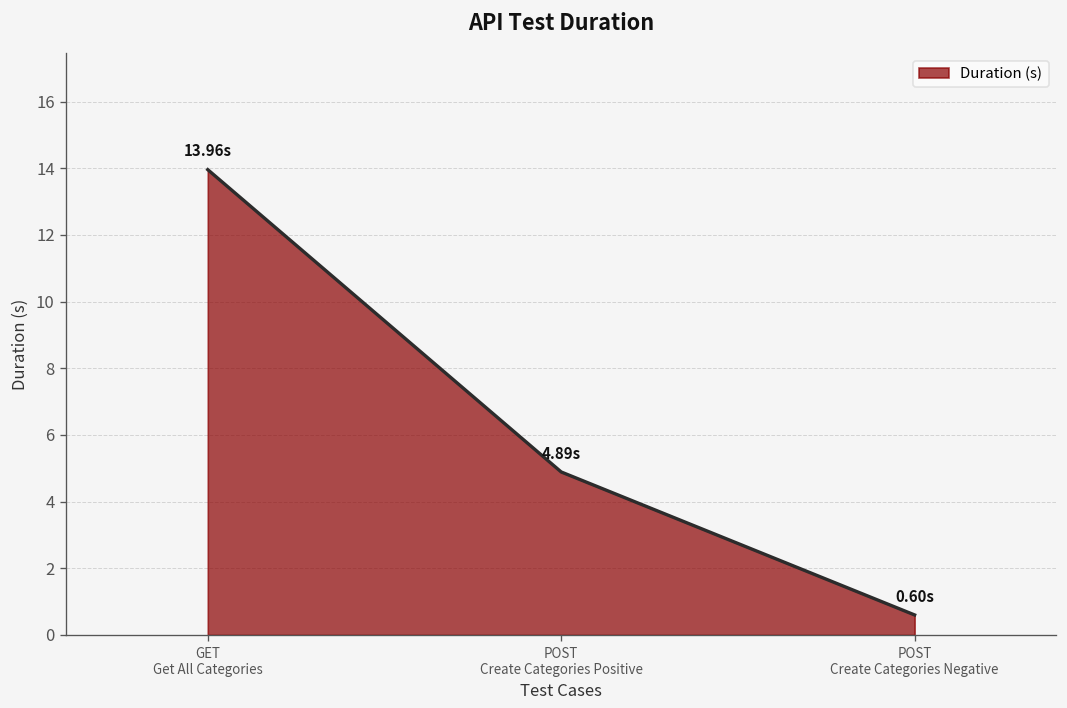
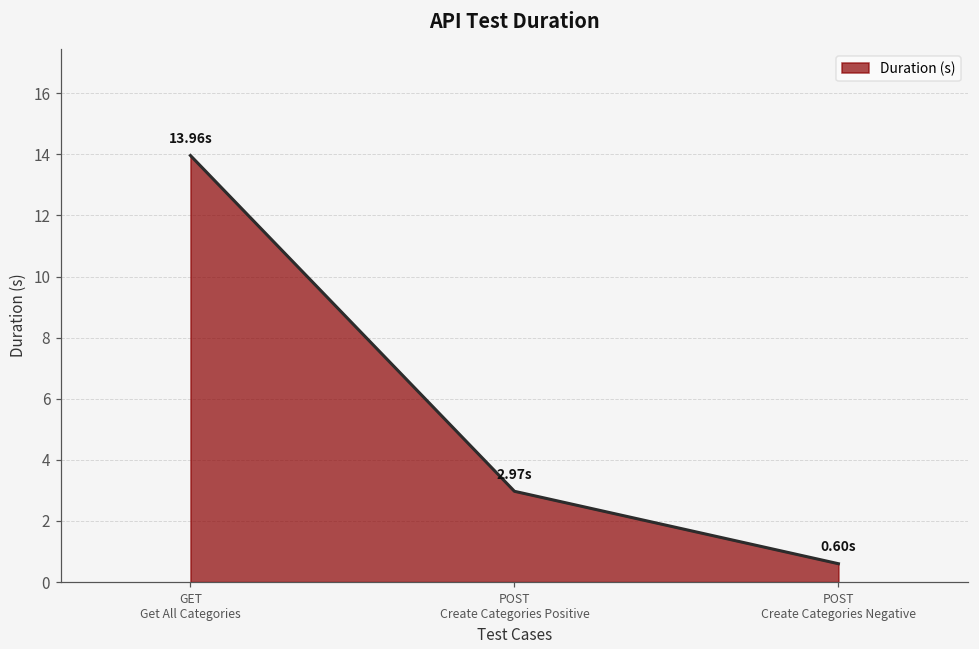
  {
    "GET Get All Categories": "13.96s",
-   "POST Create Categories Positive": "4.89s",
+   "POST Create Categories Positive": "2.97s",
    "POST Create Categories Negative": "0.60s"
  }
